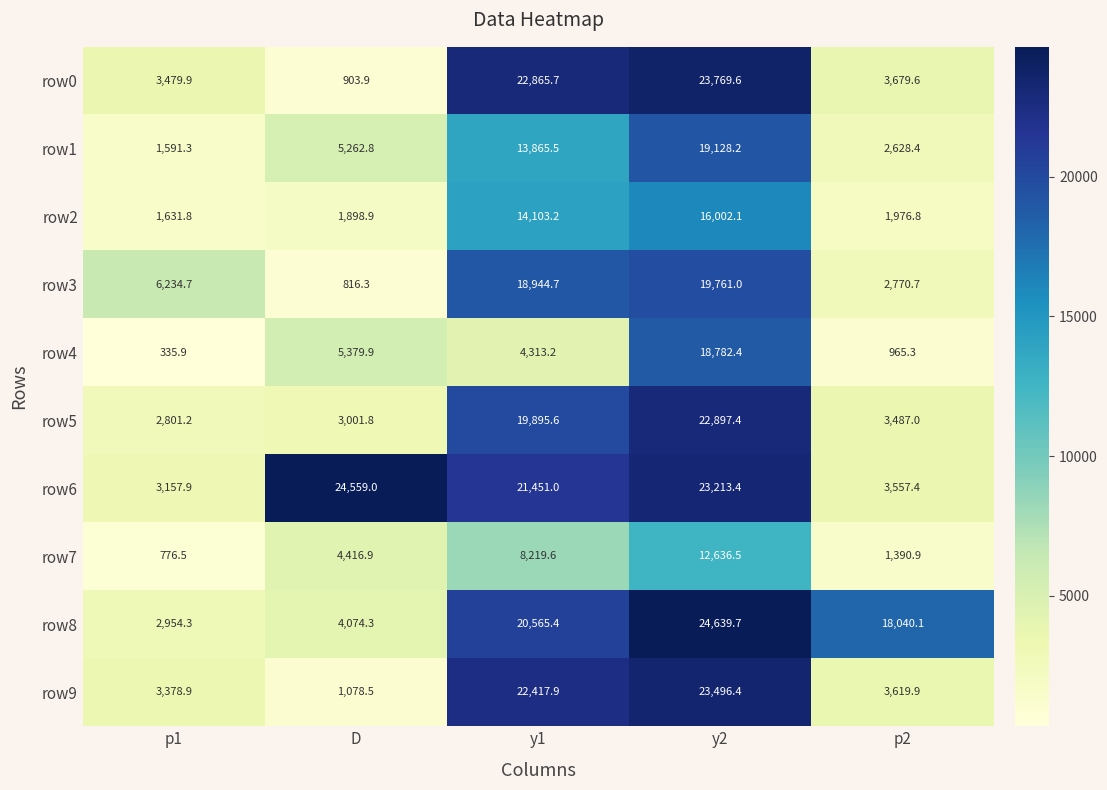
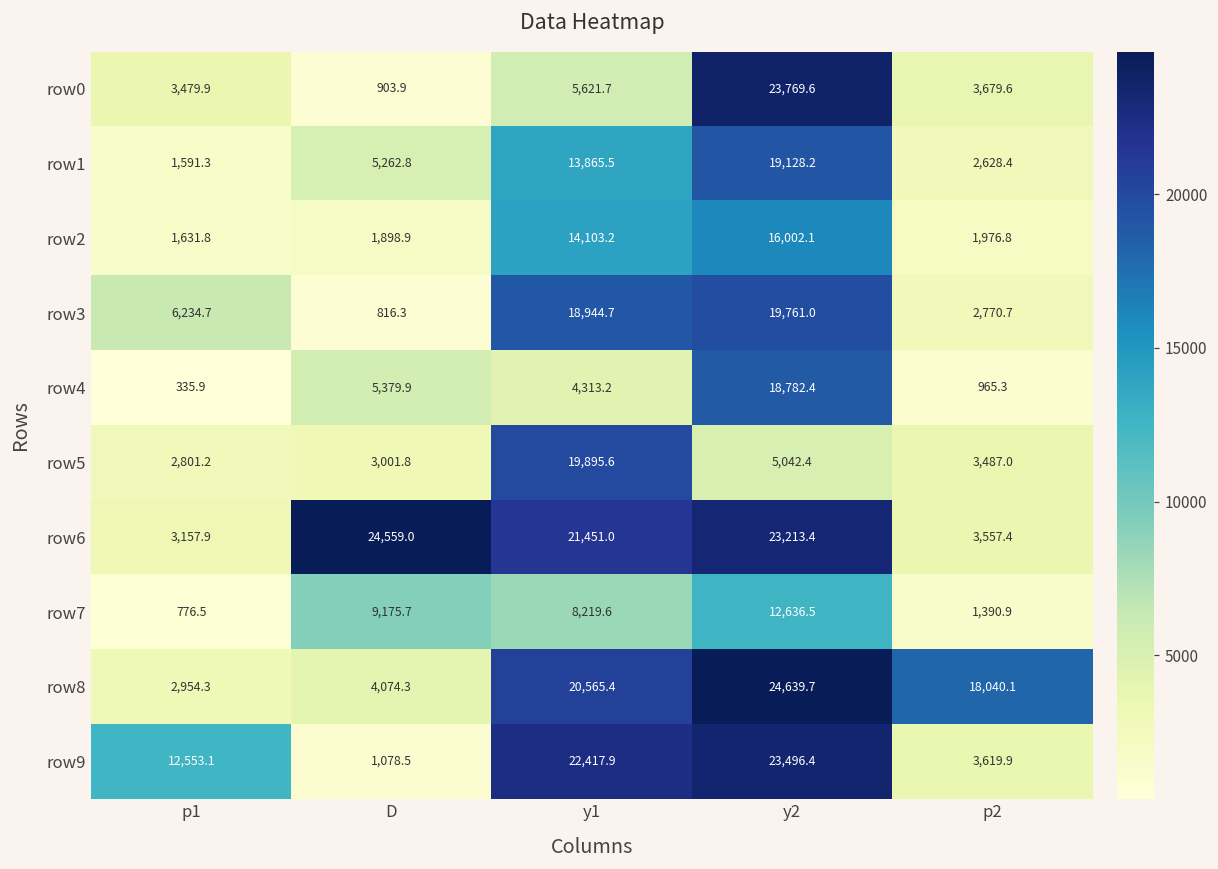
  {
    "row0": {
      "p1": "3,479.9",
      "D": "903.9",
-     "y1": "22,865.7",
+     "y1": "5,621.7",
      "y2": "23,769.6",
      "p2": "3,679.6"
    },
    "row1": {
      "p1": "1,591.3",
      "D": "5,262.8",
      "y1": "13,865.5",
      "y2": "19,128.2",
      "p2": "2,628.4"
    },
    "row2": {
      "p1": "1,631.8",
      "D": "1,898.9",
      "y1": "14,103.2",
      "y2": "16,002.1",
      "p2": "1,976.8"
    },
    "row3": {
      "p1": "6,234.7",
      "D": "816.3",
      "y1": "18,944.7",
      "y2": "19,761.0",
      "p2": "2,770.7"
    },
    "row4": {
      "p1": "335.9",
      "D": "5,379.9",
      "y1": "4,313.2",
      "y2": "18,782.4",
      "p2": "965.3"
    },
    "row5": {
      "p1": "2,801.2",
      "D": "3,001.8",
      "y1": "19,895.6",
-     "y2": "22,897.4",
+     "y2": "5,042.4",
      "p2": "3,487.0"
    },
    "row6": {
      "p1": "3,157.9",
      "D": "24,559.0",
      "y1": "21,451.0",
      "y2": "23,213.4",
      "p2": "3,557.4"
    },
    "row7": {
      "p1": "776.5",
-     "D": "4,416.9",
+     "D": "9,175.7",
      "y1": "8,219.6",
      "y2": "12,636.5",
      "p2": "1,390.9"
    },
    "row8": {
      "p1": "2,954.3",
      "D": "4,074.3",
      "y1": "20,565.4",
      "y2": "24,639.7",
      "p2": "18,040.1"
    },
    "row9": {
-     "p1": "3,378.9",
+     "p1": "12,553.1",
      "D": "1,078.5",
      "y1": "22,417.9",
      "y2": "23,496.4",
      "p2": "3,619.9"
    }
  }
